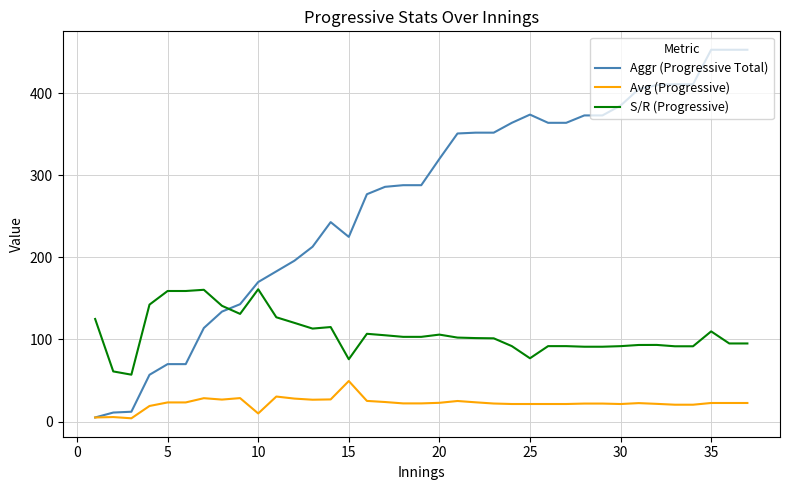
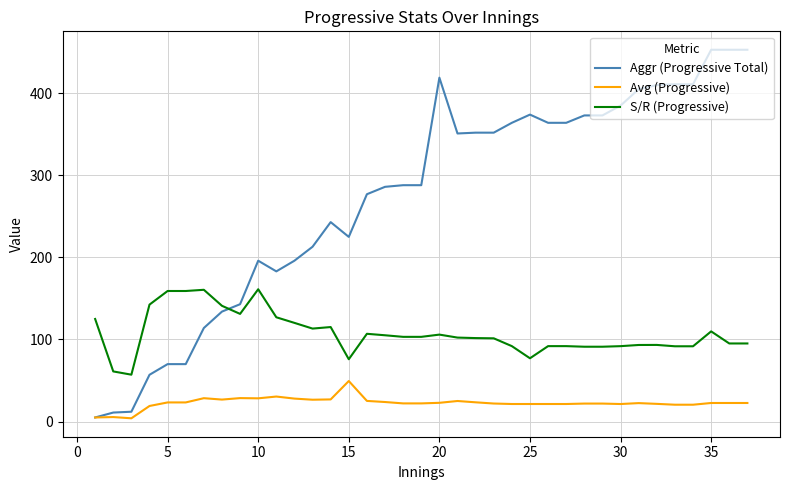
  {
    "Aggr (Progressive Total)": {
      "5": 70,
-     "10": 170,
+     "10": 200,
      "15": 230,
-     "20": 320,
+     "20": 420,
      "25": 370
    },
    "Avg (Progressive)": {
      "5": 20,
-     "10": 10,
+     "10": 30,
      "15": 50,
      "20": 20,
      "25": 20,
      "30": 20,
      "35": 20
    },
    "S/R (Progressive)": {
      "5": 160,
      "10": 160,
      "15": 80,
      "20": 110,
      "25": 80,
      "30": 90,
      "35": 110
    }
  }
